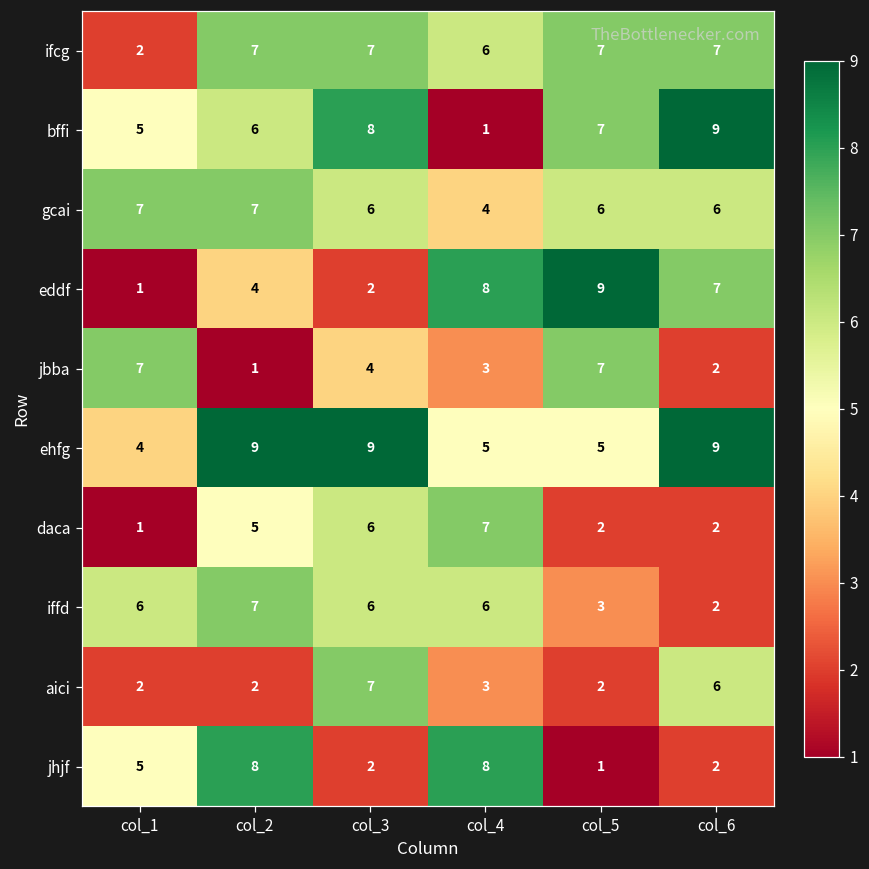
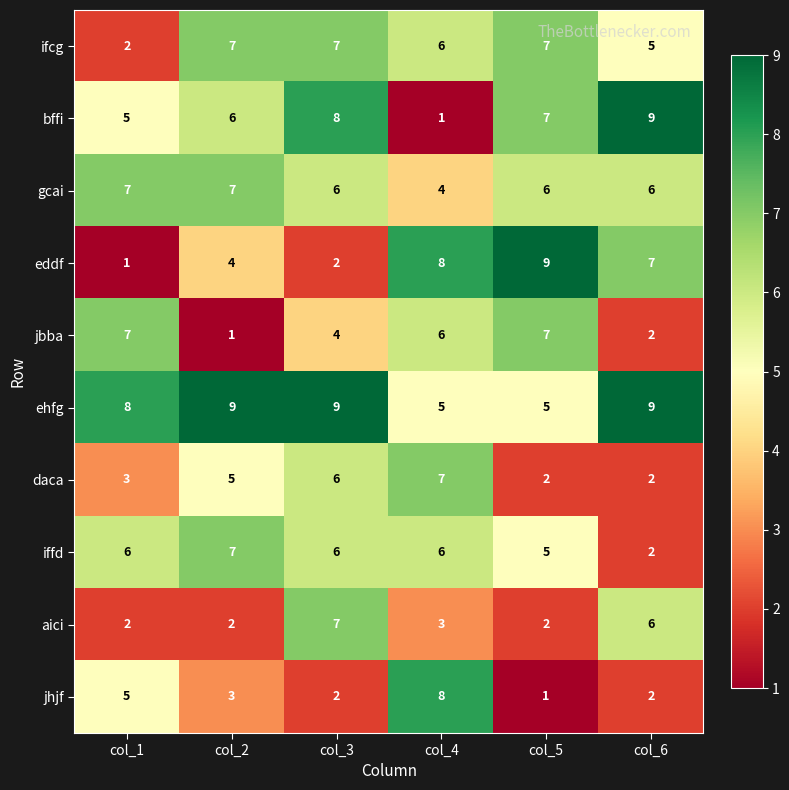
  {
    "ifcg": {
      "col_1": 2,
      "col_2": 7,
      "col_3": 7,
      "col_4": 6,
      "col_5": 7,
-     "col_6": 7
+     "col_6": 5
    },
    "bffi": {
      "col_1": 5,
      "col_2": 6,
      "col_3": 8,
      "col_4": 1,
      "col_5": 7,
      "col_6": 9
    },
    "gcai": {
      "col_1": 7,
      "col_2": 7,
      "col_3": 6,
      "col_4": 4,
      "col_5": 6,
      "col_6": 6
    },
    "eddf": {
      "col_1": 1,
      "col_2": 4,
      "col_3": 2,
      "col_4": 8,
      "col_5": 9,
      "col_6": 7
    },
    "jbba": {
      "col_1": 7,
      "col_2": 1,
      "col_3": 4,
-     "col_4": 3,
+     "col_4": 6,
      "col_5": 7,
      "col_6": 2
    },
    "ehfg": {
-     "col_1": 4,
+     "col_1": 8,
      "col_2": 9,
      "col_3": 9,
      "col_4": 5,
      "col_5": 5,
      "col_6": 9
    },
    "daca": {
-     "col_1": 1,
+     "col_1": 3,
      "col_2": 5,
      "col_3": 6,
      "col_4": 7,
      "col_5": 2,
      "col_6": 2
    },
    "iffd": {
      "col_1": 6,
      "col_2": 7,
      "col_3": 6,
      "col_4": 6,
-     "col_5": 3,
+     "col_5": 5,
      "col_6": 2
    },
    "aici": {
      "col_1": 2,
      "col_2": 2,
      "col_3": 7,
      "col_4": 3,
      "col_5": 2,
      "col_6": 6
    },
    "jhjf": {
      "col_1": 5,
-     "col_2": 8,
+     "col_2": 3,
      "col_3": 2,
      "col_4": 8,
      "col_5": 1,
      "col_6": 2
    }
  }
